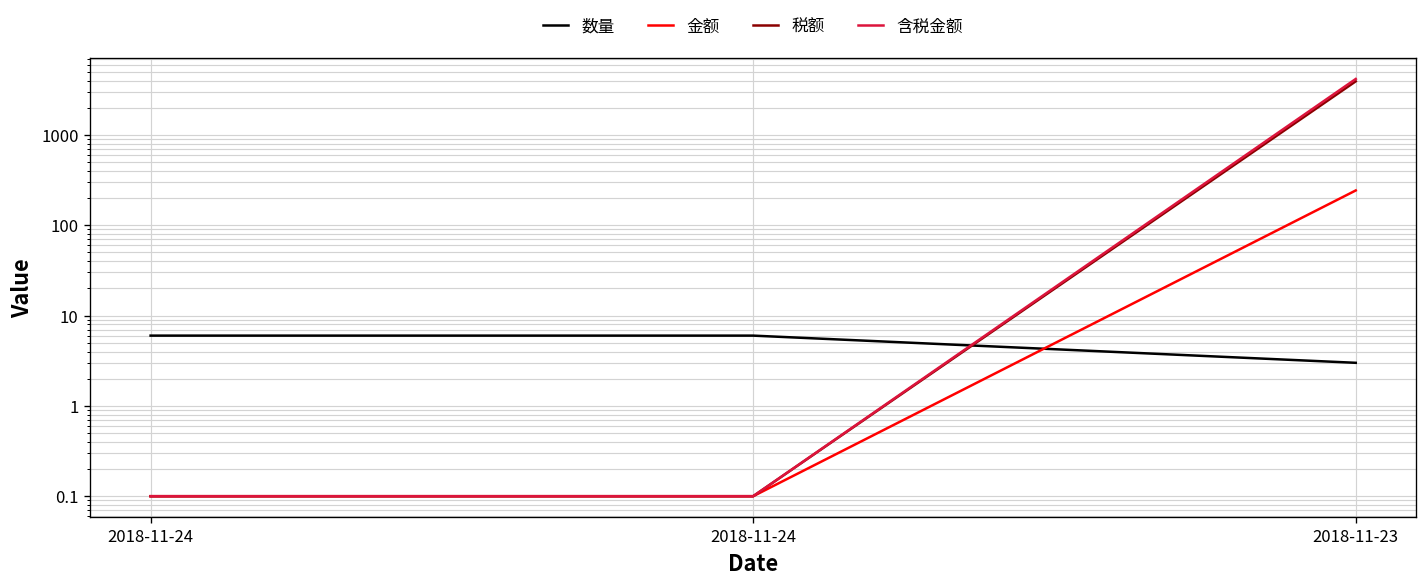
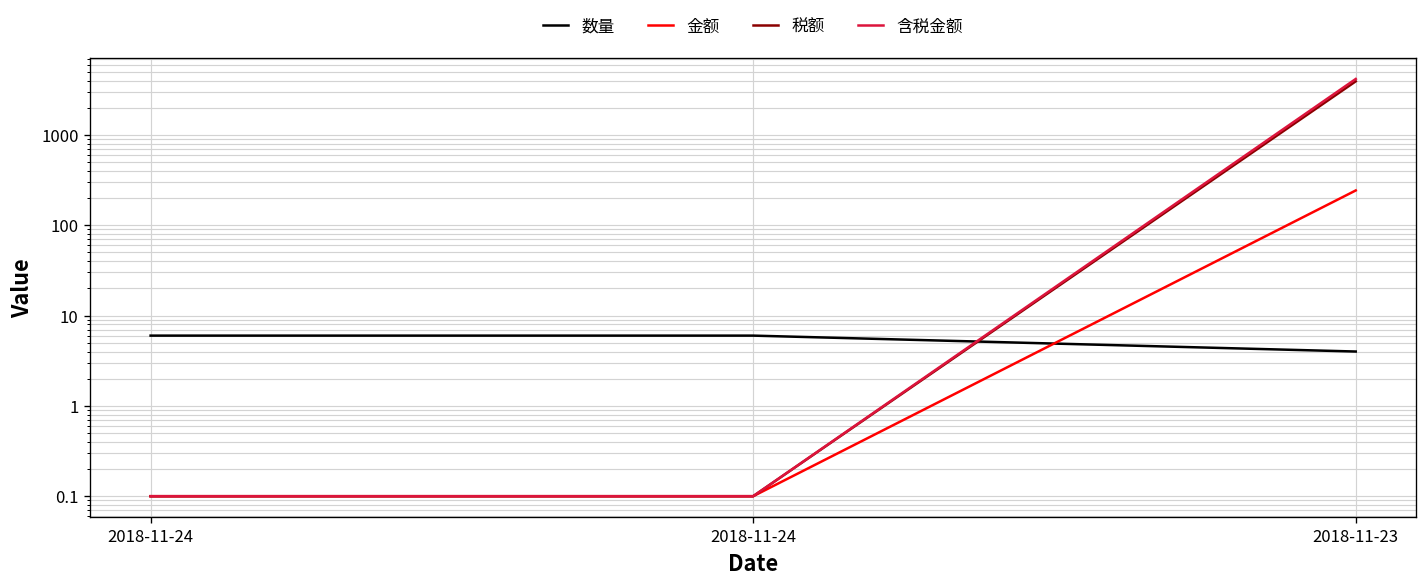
  {
    "数量": {
-     "2018-11-23": 3
+     "2018-11-23": 4
    },
    "金额": {
      "2018-11-23": 240
    }
  }
